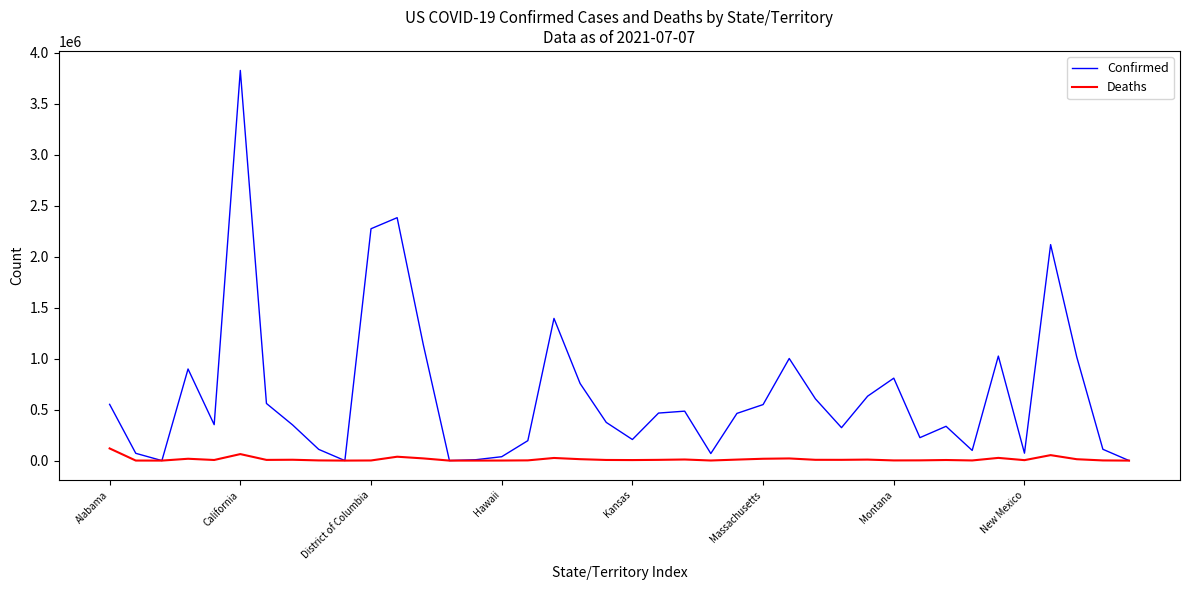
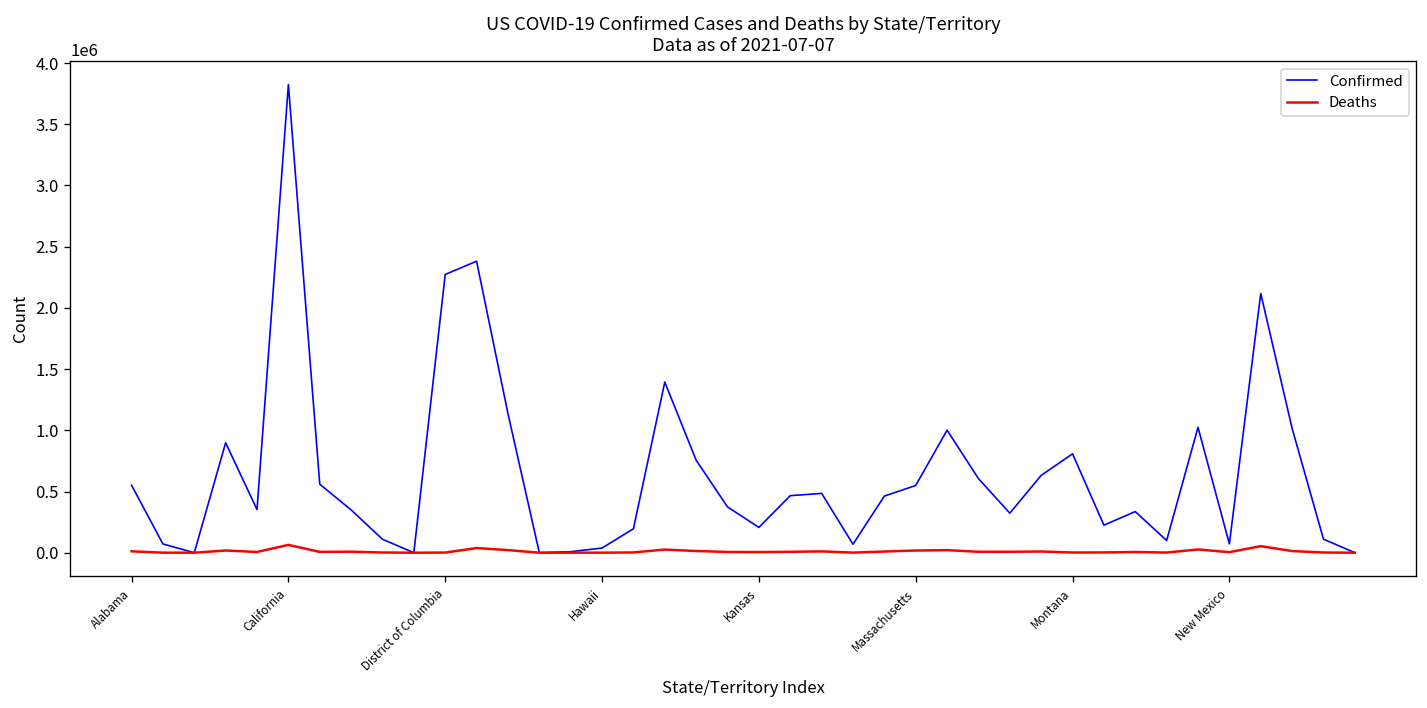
  {
    "Confirmed": {
      "Alabama": 550000,
      "California": 3820000,
      "District of Columbia": 2270000,
      "Hawaii": 40000,
      "Kansas": 210000,
      "Massachusetts": 550000,
      "Montana": 810000,
      "New Mexico": 70000
    },
    "Deaths": {
-     "Alabama": 120000,
+     "Alabama": 10000,
      "California": 60000,
      "District of Columbia": 0,
      "Hawaii": 0,
      "Kansas": 10000,
      "Massachusetts": 20000,
      "Montana": 0,
      "New Mexico": 0
    }
  }
